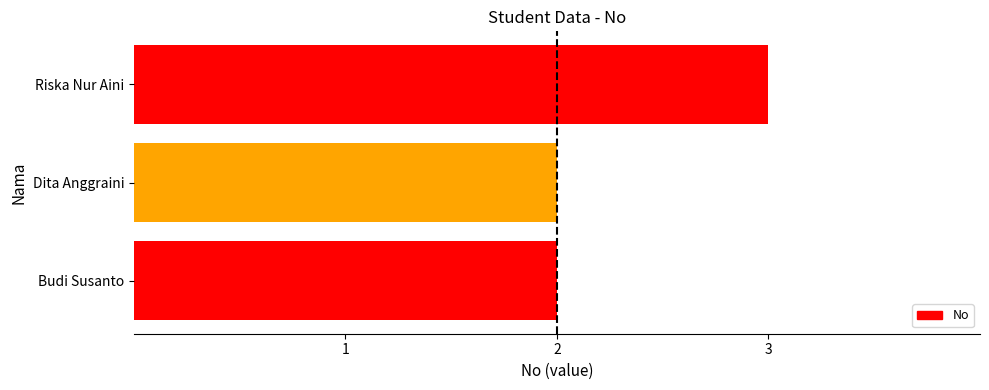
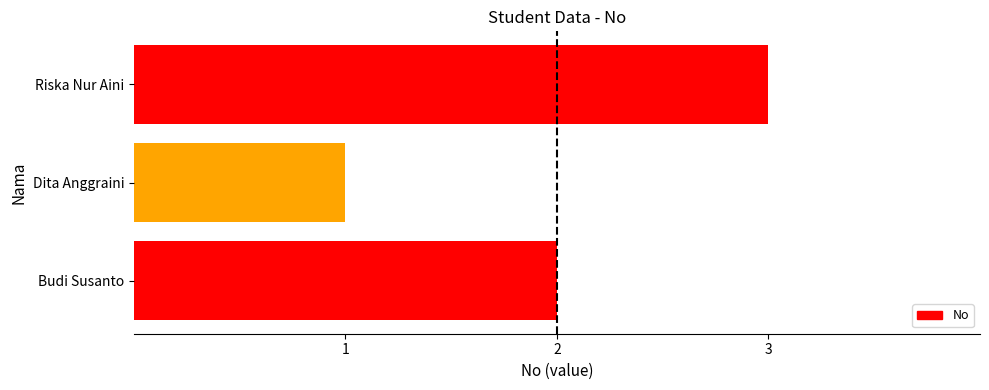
  {
    "Riska Nur Aini": 3,
-   "Dita Anggraini": 2,
+   "Dita Anggraini": 1,
    "Budi Susanto": 2
  }
